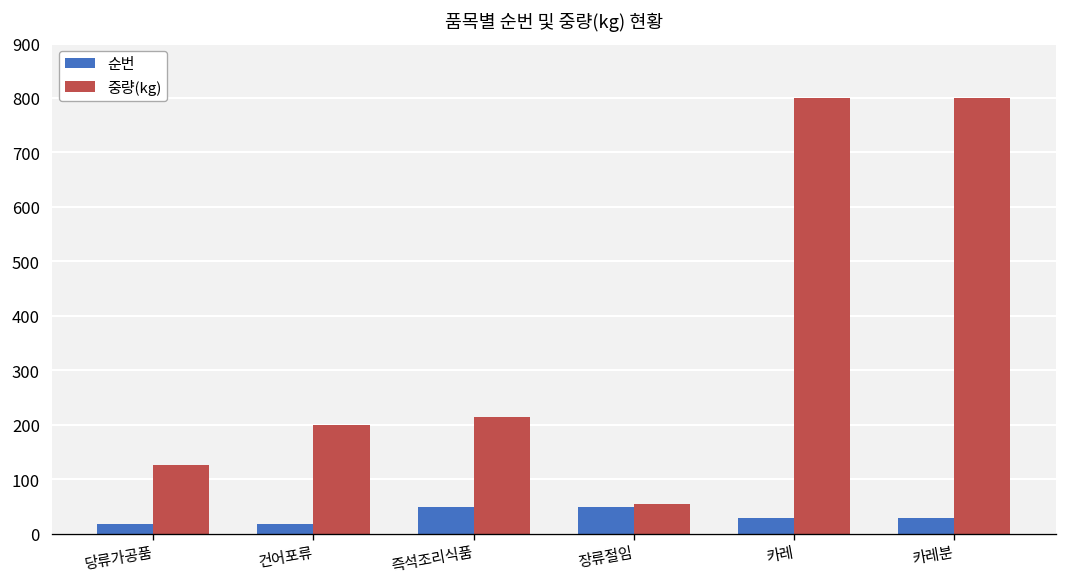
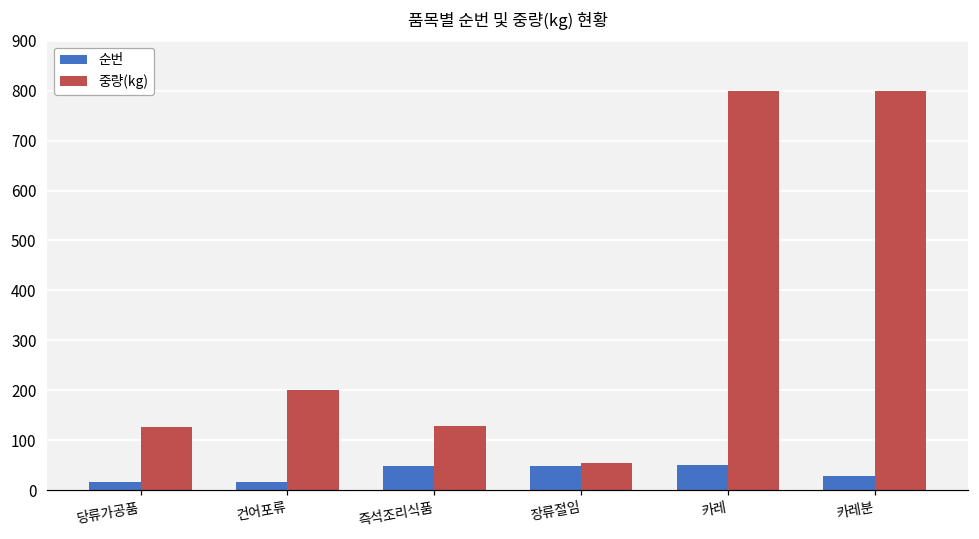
  {
    "순번": {
      "당류가공품": 20,
      "건어포류": 20,
      "즉석조리식품": 50,
      "장류절임": 50,
-     "카레": 30,
+     "카레": 50,
      "카레분": 30
    },
    "중량(kg)": {
      "당류가공품": 130,
      "건어포류": 200,
-     "즉석조리식품": 220,
+     "즉석조리식품": 130,
      "장류절임": 50,
      "카레": 800,
      "카레분": 800
    }
  }
